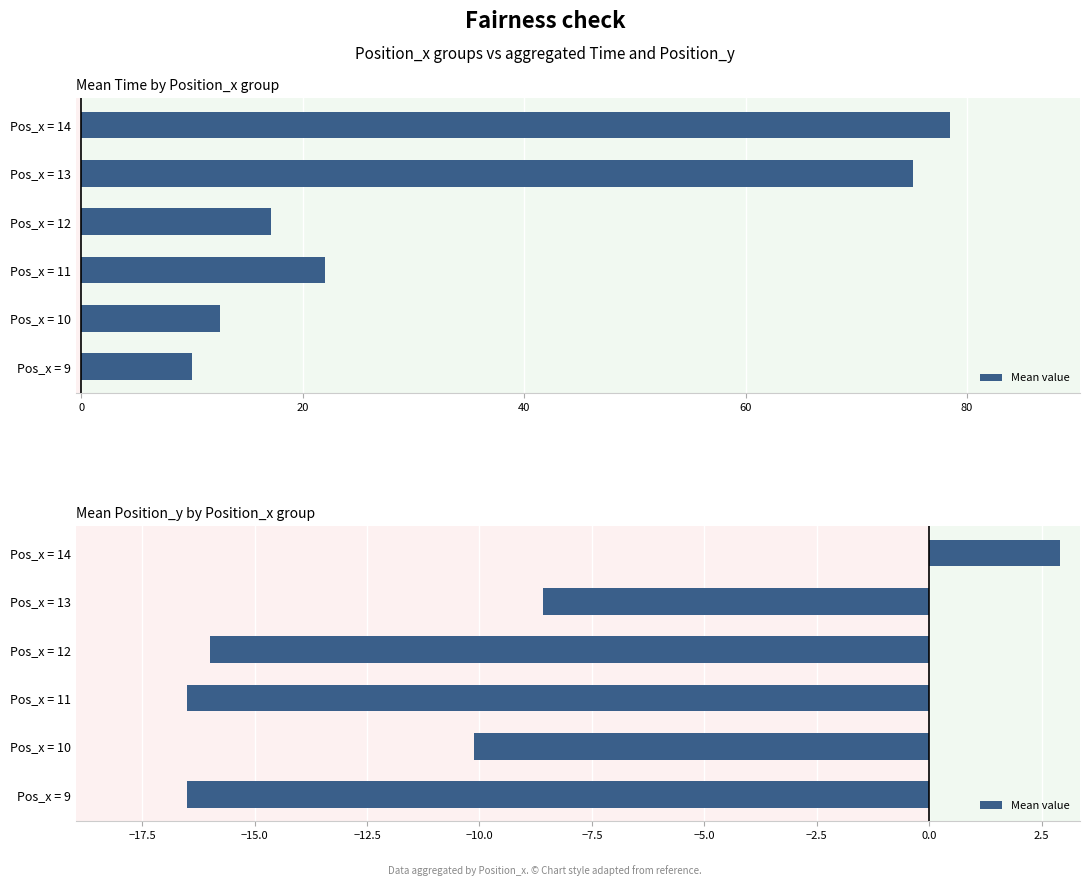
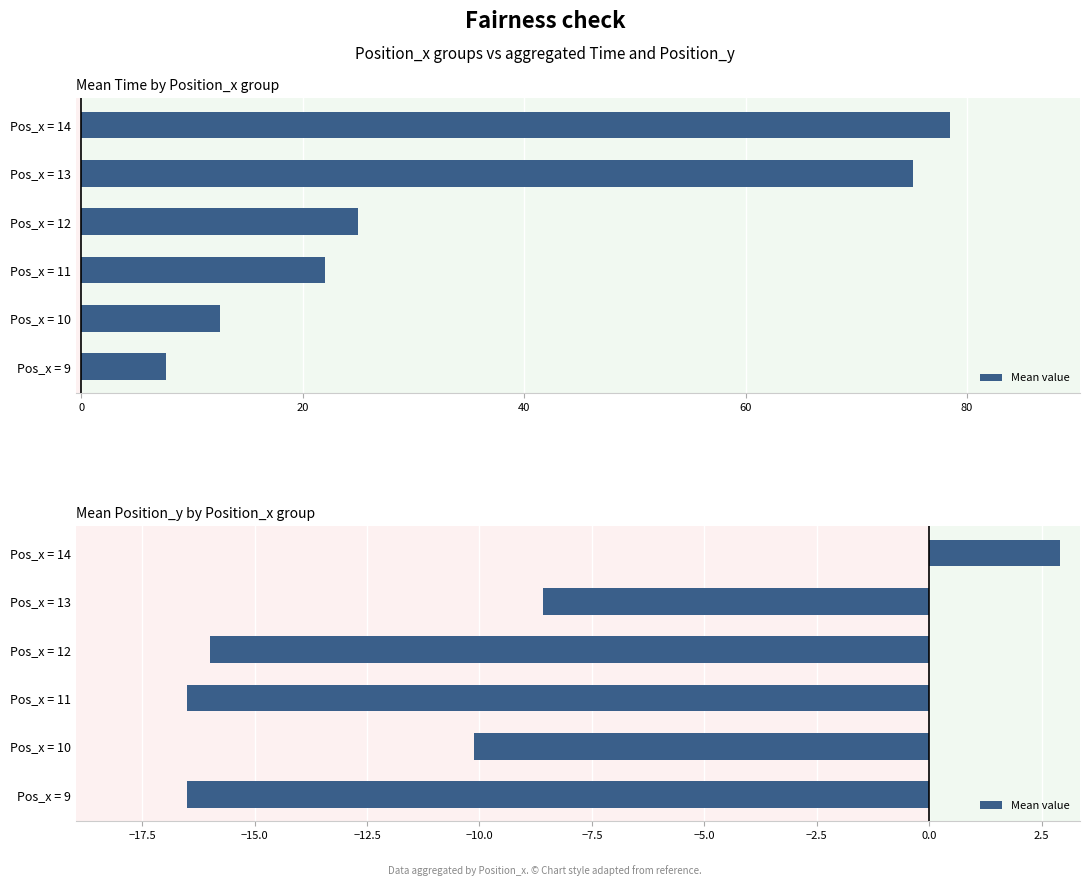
  {
    "Mean Time by Position_x group": {
      "Pos_x = 14": 78.4,
      "Pos_x = 13": 75.2,
-     "Pos_x = 12": 17.1,
+     "Pos_x = 12": 25.0,
      "Pos_x = 11": 22.0,
      "Pos_x = 10": 12.5,
-     "Pos_x = 9": 10.0
+     "Pos_x = 9": 7.6
    },
    "Mean Position_y by Position_x group": {
      "Pos_x = 14": 2.9,
      "Pos_x = 13": -8.6,
      "Pos_x = 12": -16.0,
      "Pos_x = 11": -16.5,
      "Pos_x = 10": -10.1,
      "Pos_x = 9": -16.5
    }
  }
